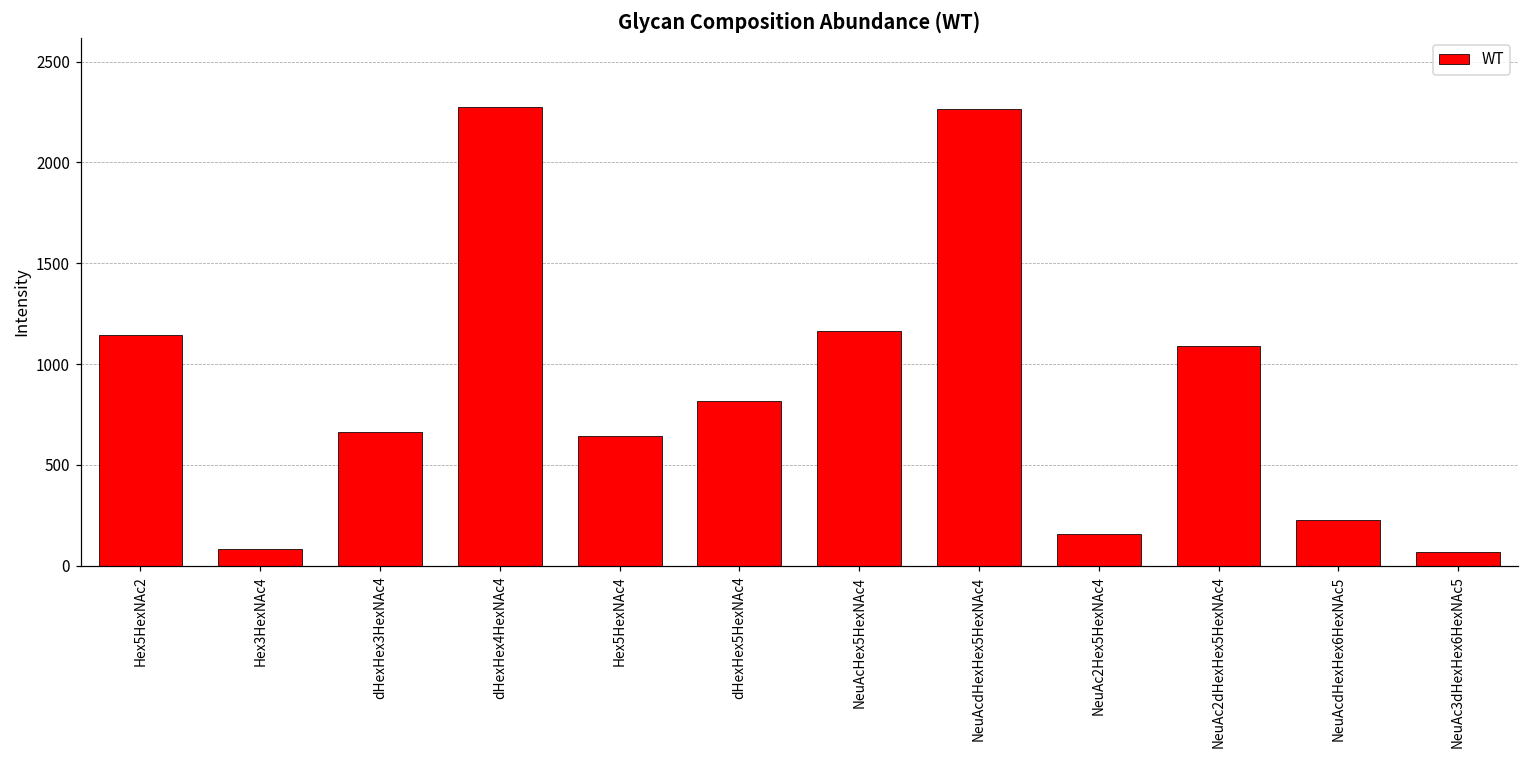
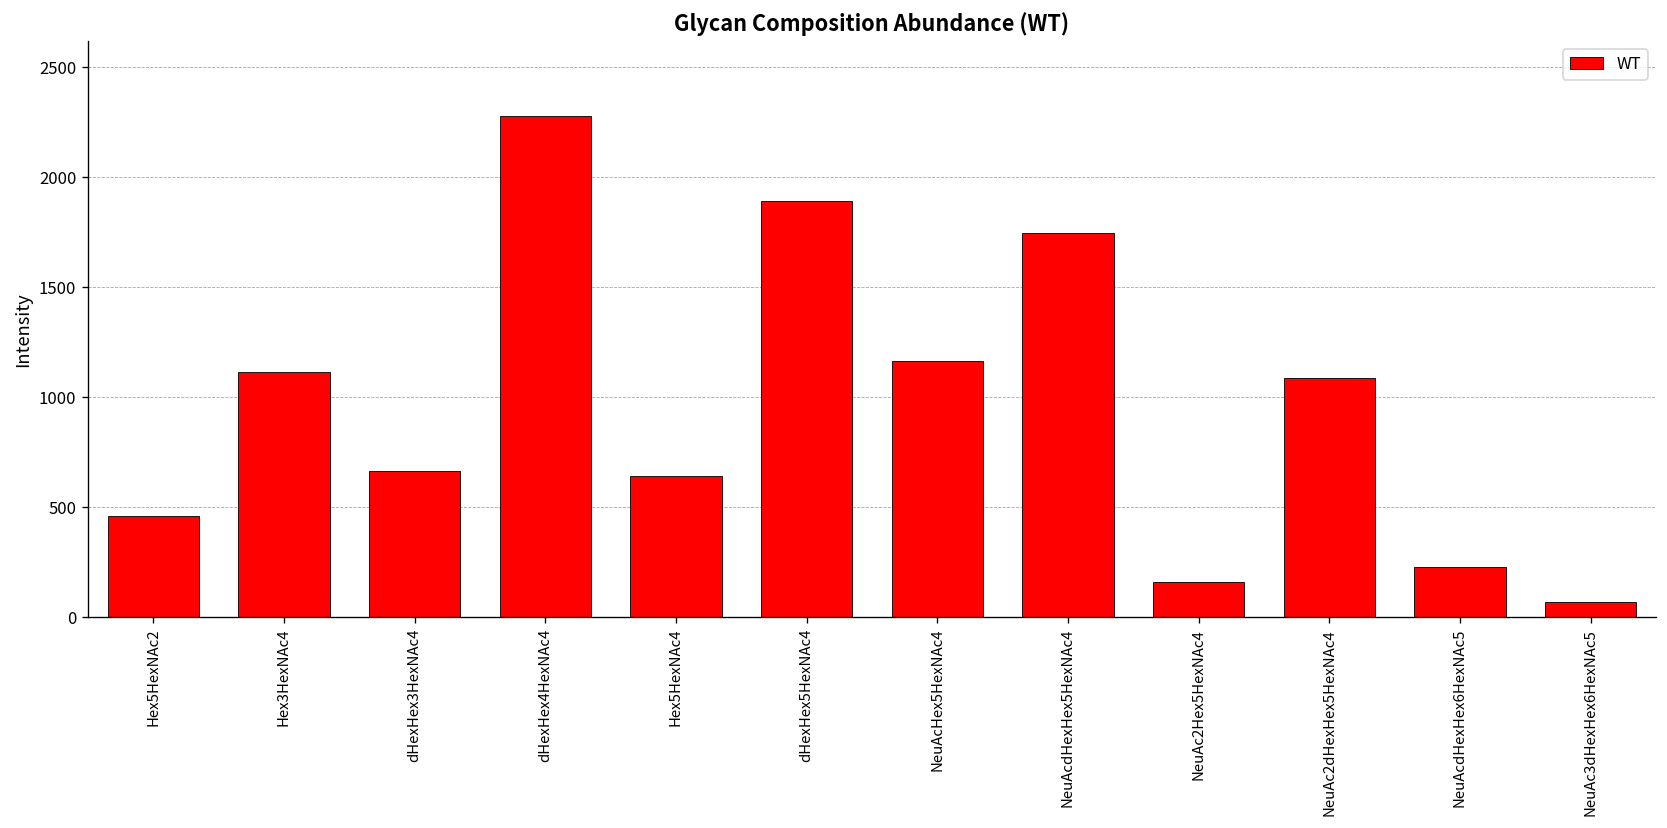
  {
-   "Hex5HexNAc2": 1150,
-   "Hex3HexNAc4": 80,
+   "Hex5HexNAc2": 460,
+   "Hex3HexNAc4": 1120,
    "dHexHex3HexNAc4": 660,
    "dHexHex4HexNAc4": 2280,
    "Hex5HexNAc4": 640,
-   "dHexHex5HexNAc4": 820,
+   "dHexHex5HexNAc4": 1890,
    "NeuAcHex5HexNAc4": 1170,
-   "NeuAcdHexHex5HexNAc4": 2270,
+   "NeuAcdHexHex5HexNAc4": 1750,
    "NeuAc2Hex5HexNAc4": 160,
    "NeuAc2dHexHex5HexNAc4": 1090,
    "NeuAcdHexHex6HexNAc5": 230,
    "NeuAc3dHexHex6HexNAc5": 70
  }
